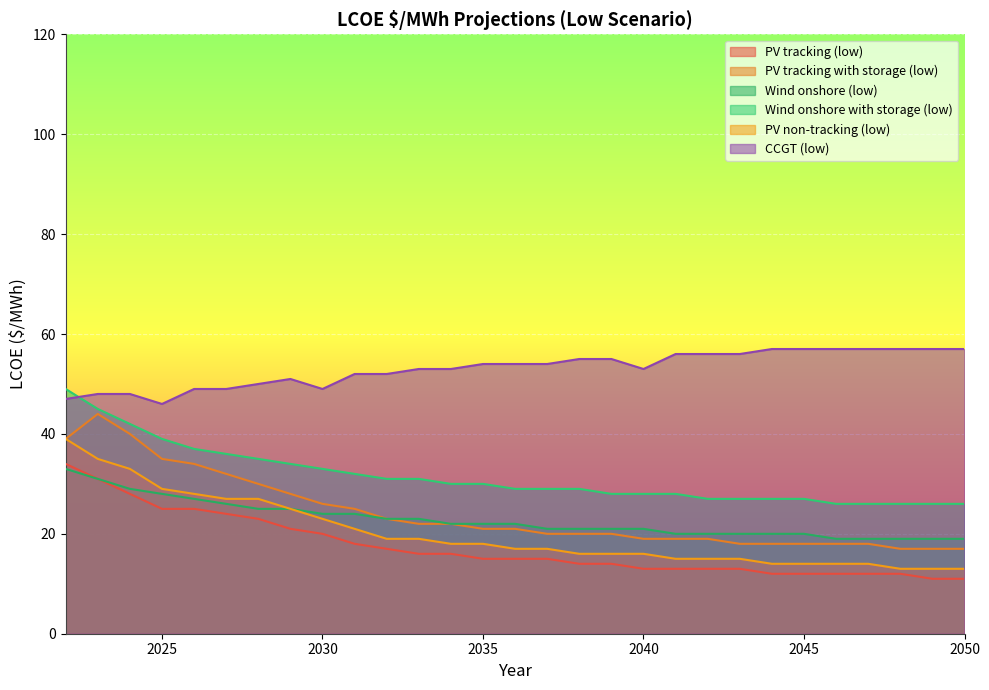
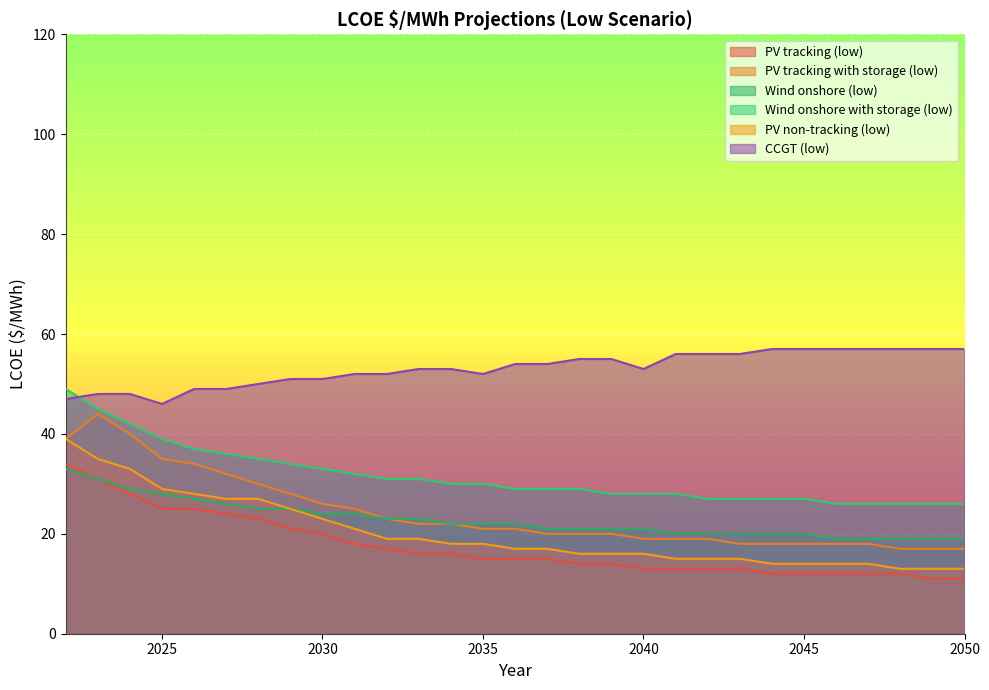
  {
    "CCGT (low)": {
      "2025": 46,
-     "2030": 49,
-     "2035": 54,
+     "2030": 51,
+     "2035": 52,
      "2040": 53,
      "2045": 57,
      "2050": 57
    }
  }
